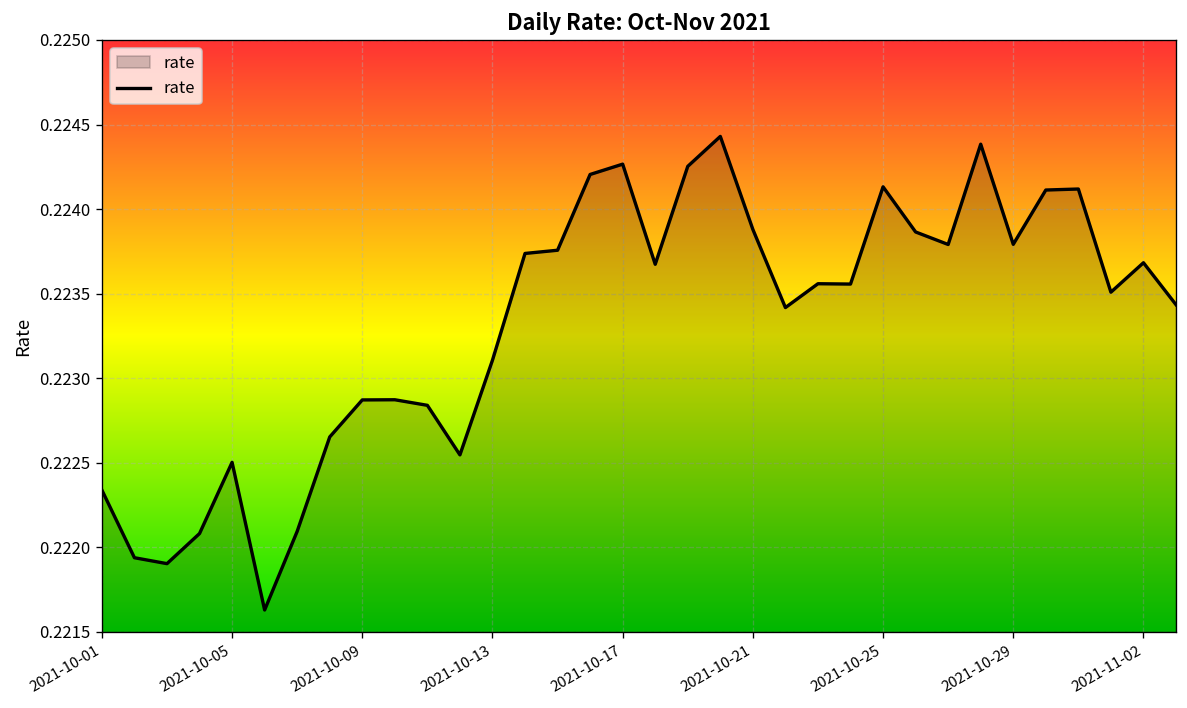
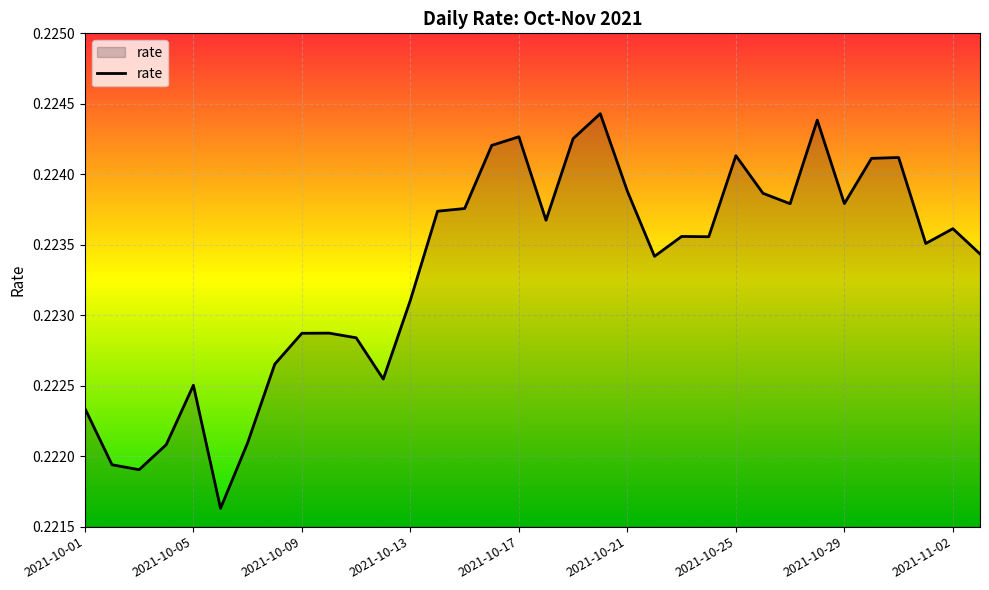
  {
    "2021-10-01": 0.22234,
    "2021-10-05": 0.22250,
    "2021-10-09": 0.22287,
    "2021-10-13": 0.22311,
    "2021-10-17": 0.22427,
    "2021-10-21": 0.22388,
    "2021-10-25": 0.22413,
    "2021-10-29": 0.22379,
-   "2021-11-02": 0.22368
+   "2021-11-02": 0.22361
  }
